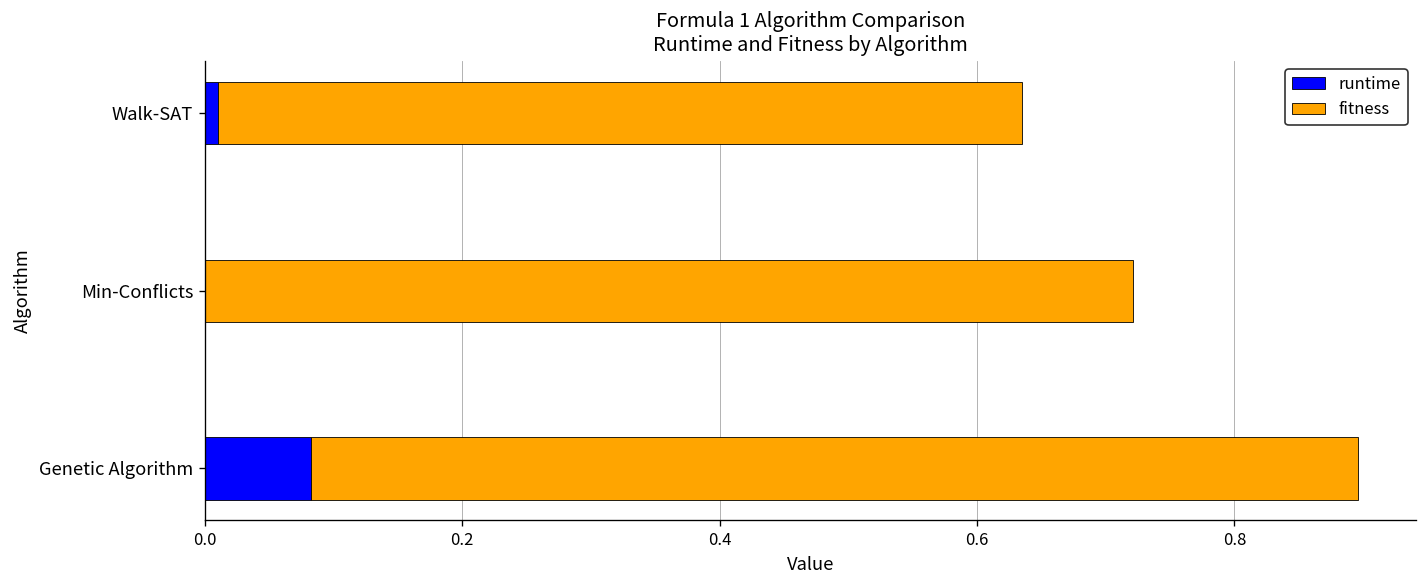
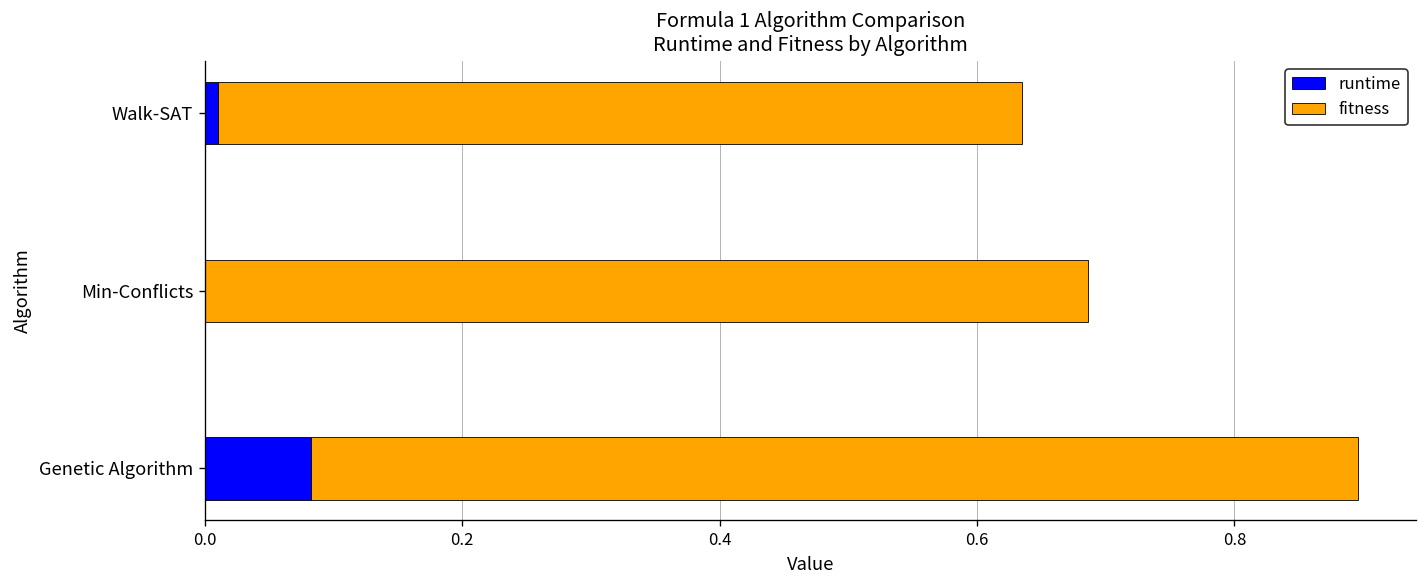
  {
    "runtime": {
      "Walk-SAT": 0.010,
      "Genetic Algorithm": 0.082
    },
    "fitness": {
      "Walk-SAT": 0.625,
-     "Min-Conflicts": 0.721,
+     "Min-Conflicts": 0.686,
      "Genetic Algorithm": 0.814
    }
  }
